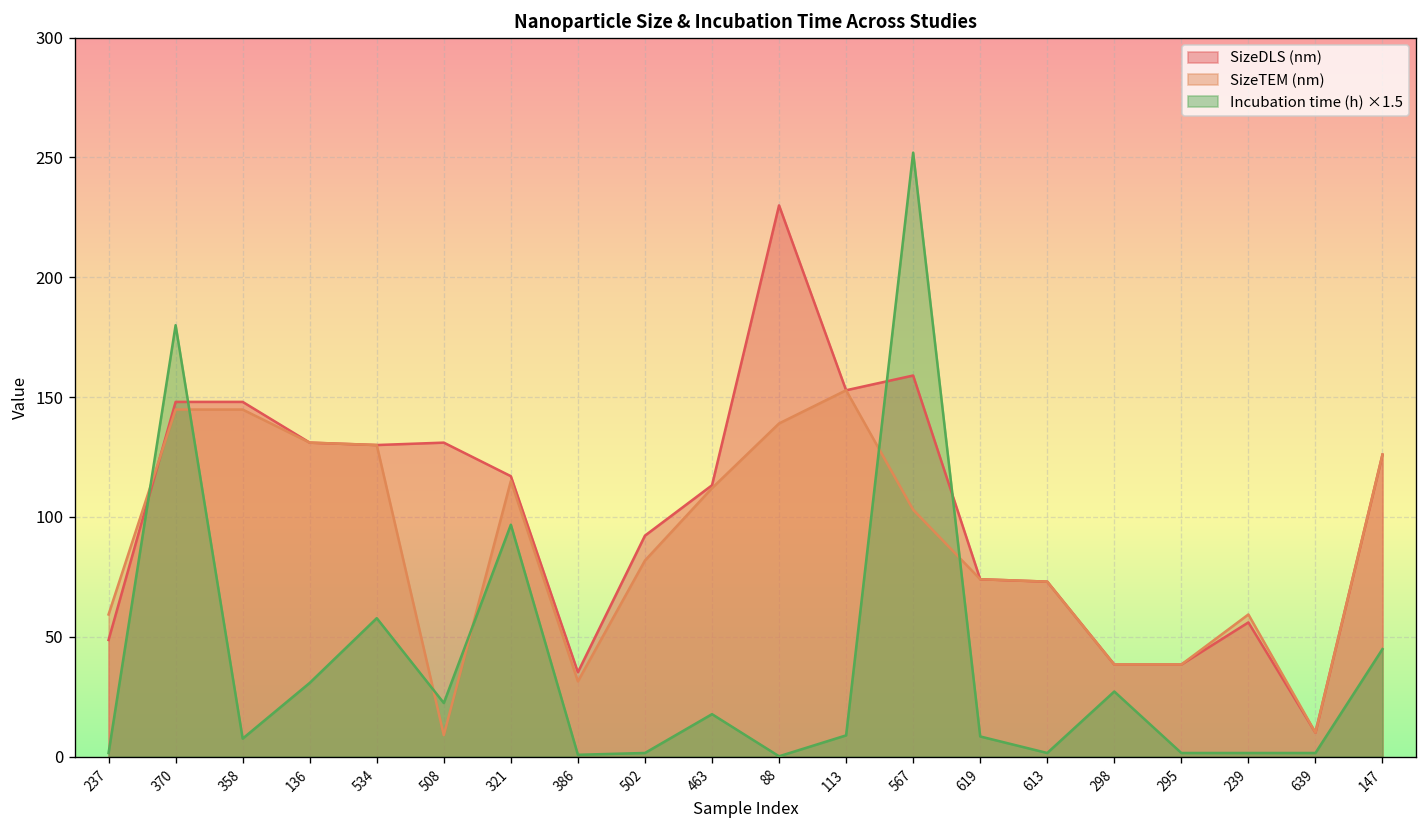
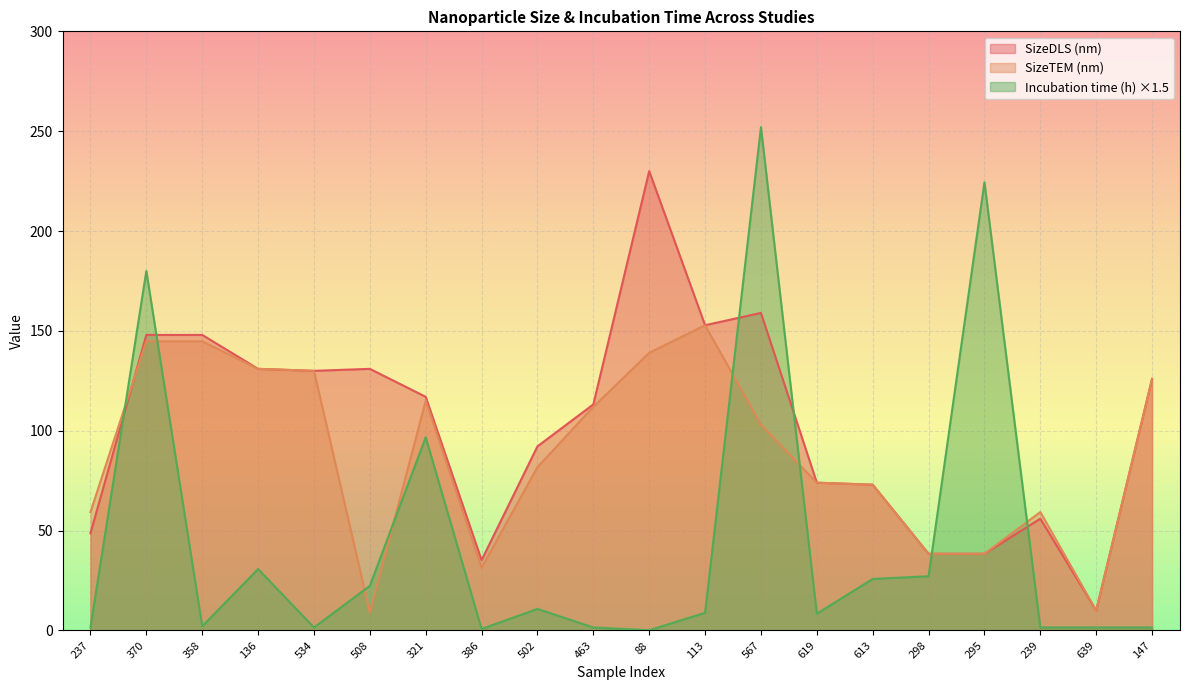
  {
    "Incubation time (h) ×1.5": {
      "237": 2,
      "370": 180,
-     "358": 8,
+     "358": 2,
      "136": 31,
-     "534": 58,
+     "534": 2,
      "508": 22,
      "321": 97,
      "386": 1,
-     "502": 2,
-     "463": 18,
+     "502": 11,
+     "463": 2,
      "88": 0,
      "113": 9,
      "567": 252,
      "619": 8,
-     "613": 2,
+     "613": 26,
      "298": 27,
-     "295": 2,
+     "295": 224,
      "239": 2,
      "639": 2,
-     "147": 45
+     "147": 2
    }
  }
